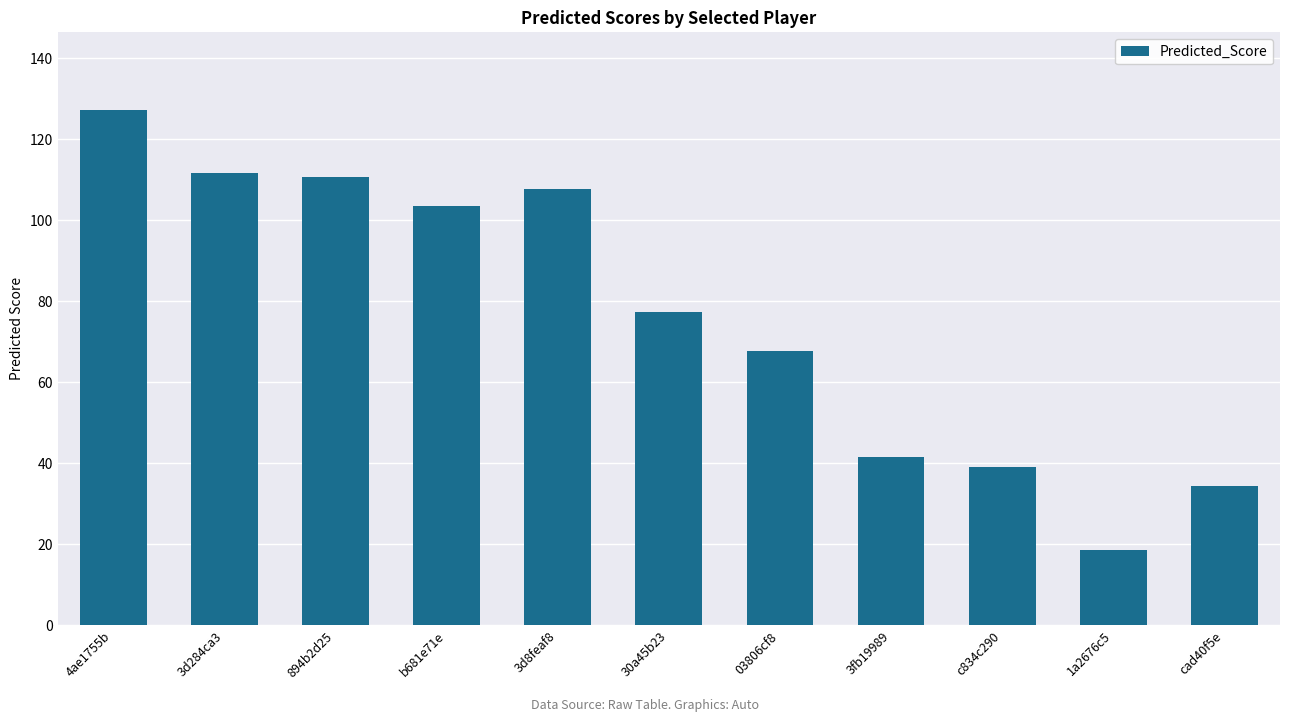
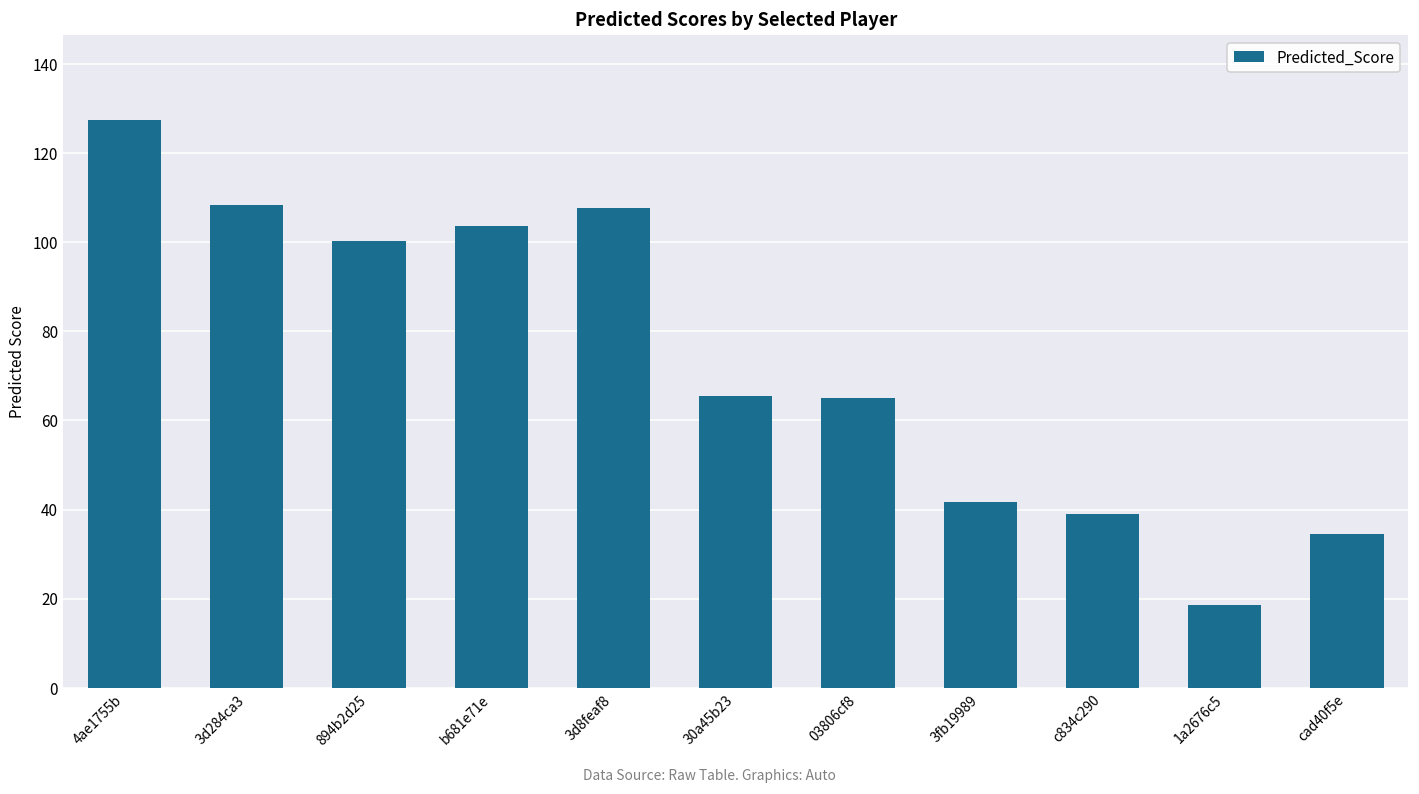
  {
    "4ae1755b": 127,
-   "3d284ca3": 112,
-   "894b2d25": 111,
+   "3d284ca3": 108,
+   "894b2d25": 100,
    "b681e71e": 104,
    "3d8feaf8": 108,
-   "30a45b23": 77,
-   "03806cf8": 68,
+   "30a45b23": 65,
+   "03806cf8": 65,
    "3fb19989": 42,
    "c834c290": 39,
    "1a2676c5": 19,
    "cad40f5e": 34
  }
